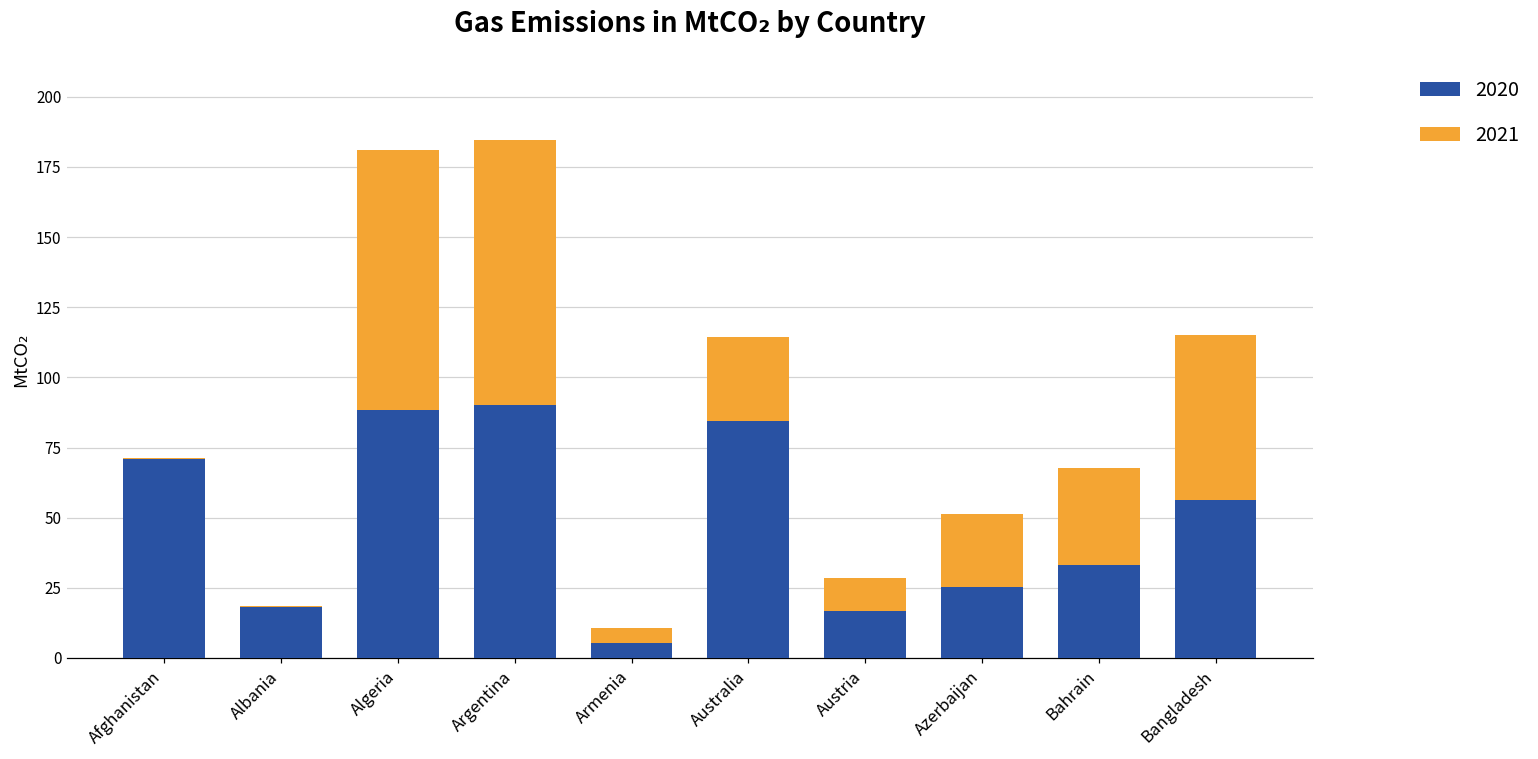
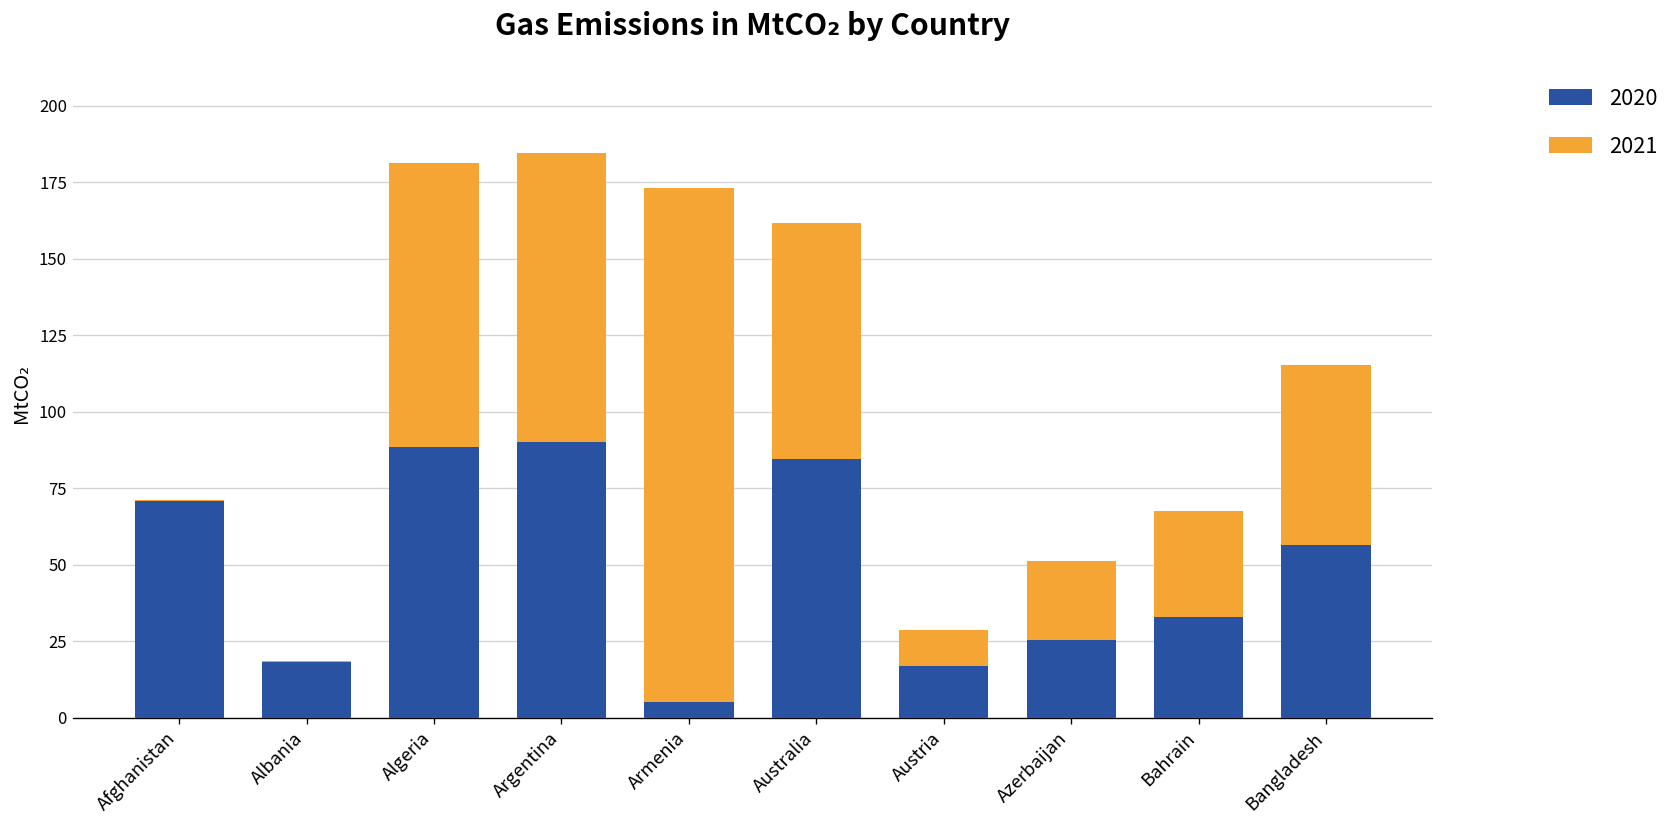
  {
    "2020": {
      "Afghanistan": 71,
      "Albania": 18,
      "Algeria": 88,
      "Argentina": 90,
      "Armenia": 5,
      "Australia": 84,
      "Austria": 17,
      "Azerbaijan": 25,
      "Bahrain": 33,
      "Bangladesh": 56
    },
    "2021": {
      "Algeria": 93,
      "Argentina": 94,
-     "Armenia": 5,
-     "Australia": 30,
+     "Armenia": 168,
+     "Australia": 77,
      "Austria": 12,
      "Azerbaijan": 26,
      "Bahrain": 35,
      "Bangladesh": 59
    }
  }
